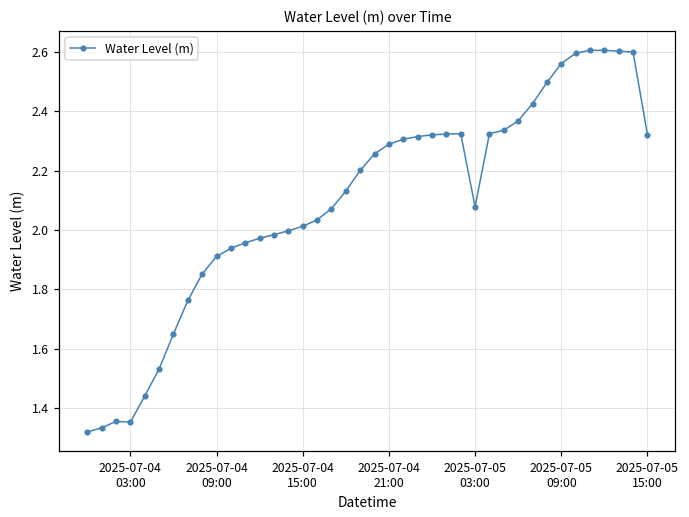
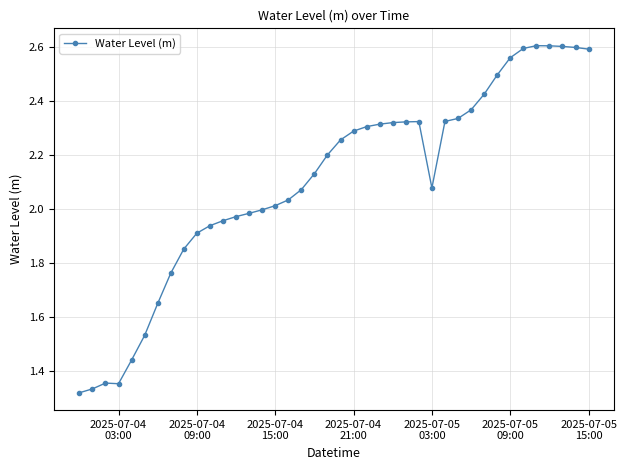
  {
    "2025-07-04 03:00": 1.35,
    "2025-07-04 09:00": 1.91,
    "2025-07-04 15:00": 2.01,
    "2025-07-04 21:00": 2.29,
    "2025-07-05 03:00": 2.08,
    "2025-07-05 09:00": 2.56,
-   "2025-07-05 15:00": 2.32
+   "2025-07-05 15:00": 2.59
  }
